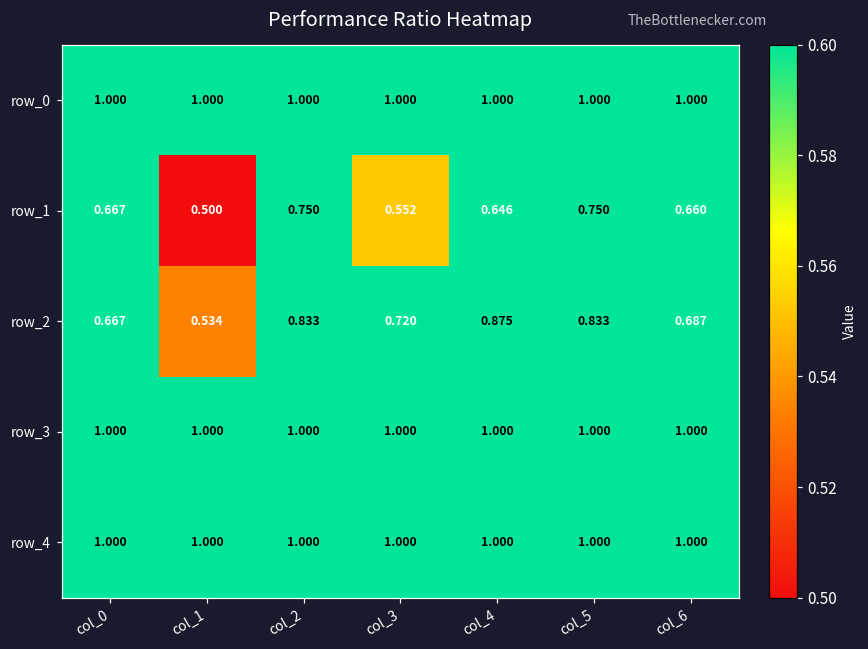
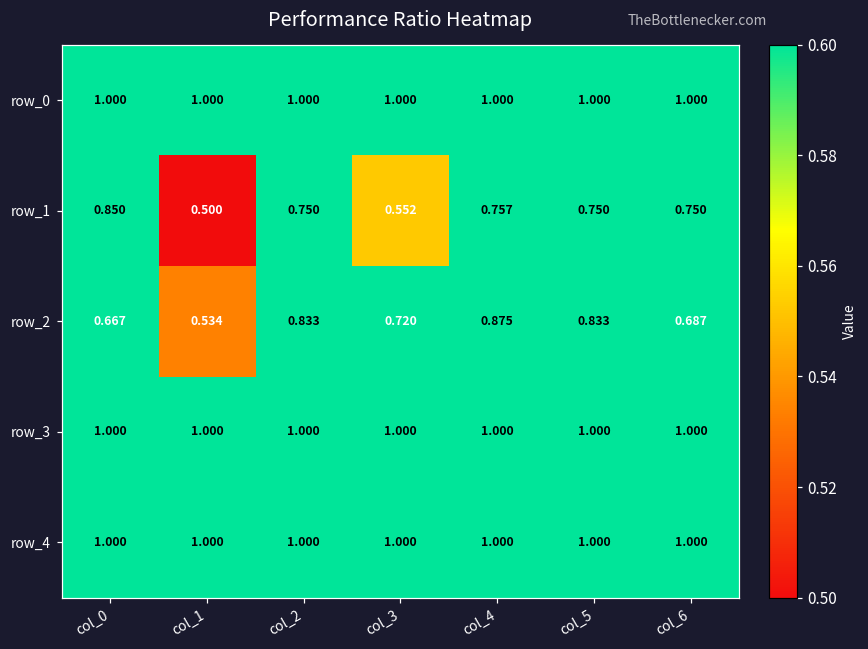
  {
    "row_0": {
      "col_0": 1.000,
      "col_1": 1.000,
      "col_2": 1.000,
      "col_3": 1.000,
      "col_4": 1.000,
      "col_5": 1.000,
      "col_6": 1.000
    },
    "row_1": {
-     "col_0": 0.667,
+     "col_0": 0.850,
      "col_1": 0.500,
      "col_2": 0.750,
      "col_3": 0.552,
-     "col_4": 0.646,
+     "col_4": 0.757,
      "col_5": 0.750,
-     "col_6": 0.660
+     "col_6": 0.750
    },
    "row_2": {
      "col_0": 0.667,
      "col_1": 0.534,
      "col_2": 0.833,
      "col_3": 0.720,
      "col_4": 0.875,
      "col_5": 0.833,
      "col_6": 0.687
    },
    "row_3": {
      "col_0": 1.000,
      "col_1": 1.000,
      "col_2": 1.000,
      "col_3": 1.000,
      "col_4": 1.000,
      "col_5": 1.000,
      "col_6": 1.000
    },
    "row_4": {
      "col_0": 1.000,
      "col_1": 1.000,
      "col_2": 1.000,
      "col_3": 1.000,
      "col_4": 1.000,
      "col_5": 1.000,
      "col_6": 1.000
    }
  }
